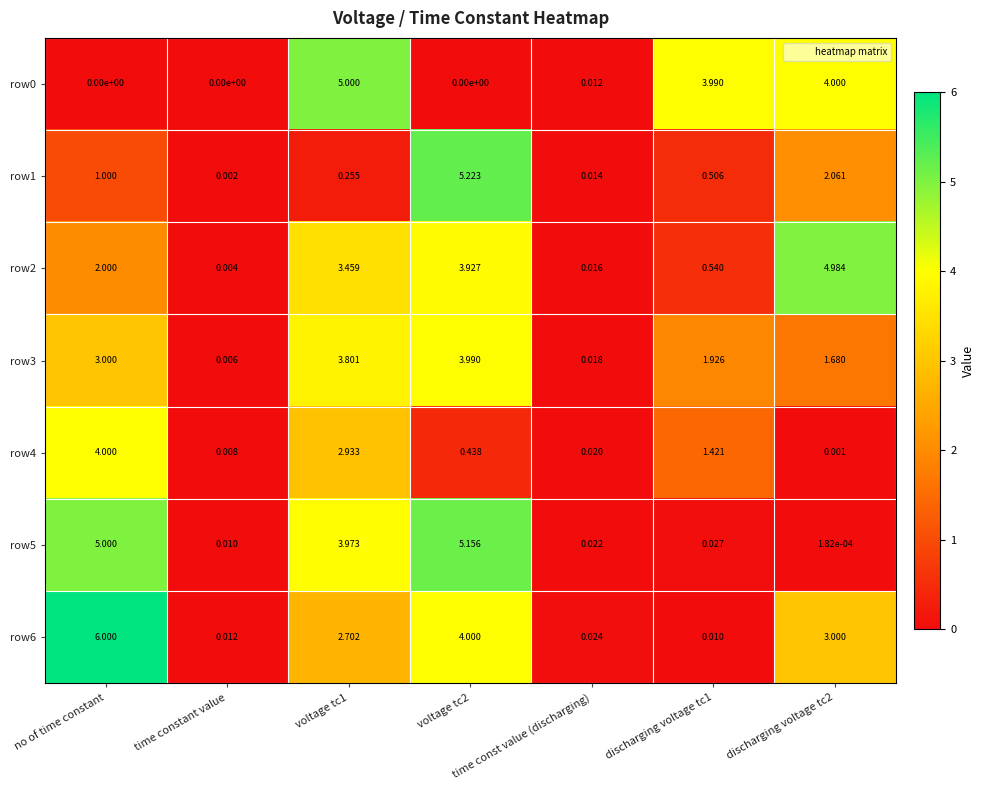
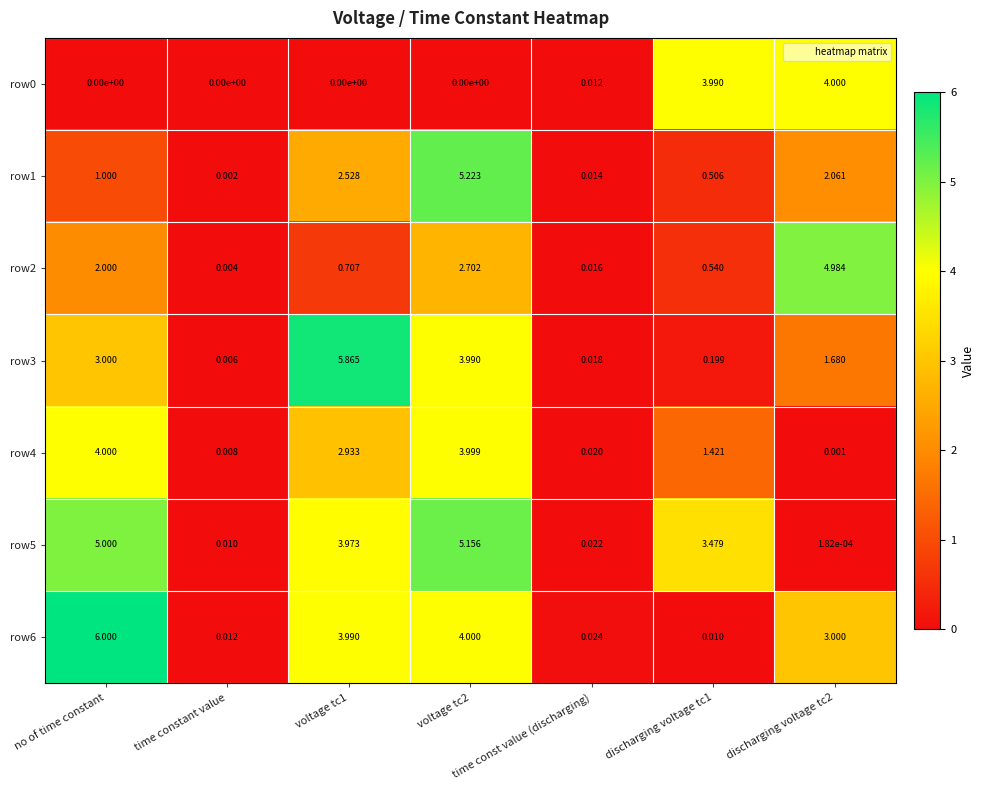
  {
    "row0": {
      "no of time constant": "0.00e+00",
      "time constant value": "0.00e+00",
-     "voltage tc1": "5.000",
+     "voltage tc1": "0.00e+00",
      "voltage tc2": "0.00e+00",
      "time const value (discharging)": "0.012",
      "discharging voltage tc1": "3.990",
      "discharging voltage tc2": "4.000"
    },
    "row1": {
      "no of time constant": "1.000",
      "time constant value": "0.002",
-     "voltage tc1": "0.255",
+     "voltage tc1": "2.528",
      "voltage tc2": "5.223",
      "time const value (discharging)": "0.014",
      "discharging voltage tc1": "0.506",
      "discharging voltage tc2": "2.061"
    },
    "row2": {
      "no of time constant": "2.000",
      "time constant value": "0.004",
-     "voltage tc1": "3.459",
-     "voltage tc2": "3.927",
+     "voltage tc1": "0.707",
+     "voltage tc2": "2.702",
      "time const value (discharging)": "0.016",
      "discharging voltage tc1": "0.540",
      "discharging voltage tc2": "4.984"
    },
    "row3": {
      "no of time constant": "3.000",
      "time constant value": "0.006",
-     "voltage tc1": "3.801",
+     "voltage tc1": "5.865",
      "voltage tc2": "3.990",
      "time const value (discharging)": "0.018",
-     "discharging voltage tc1": "1.926",
+     "discharging voltage tc1": "0.199",
      "discharging voltage tc2": "1.680"
    },
    "row4": {
      "no of time constant": "4.000",
      "time constant value": "0.008",
      "voltage tc1": "2.933",
-     "voltage tc2": "0.438",
+     "voltage tc2": "3.999",
      "time const value (discharging)": "0.020",
      "discharging voltage tc1": "1.421",
      "discharging voltage tc2": "0.001"
    },
    "row5": {
      "no of time constant": "5.000",
      "time constant value": "0.010",
      "voltage tc1": "3.973",
      "voltage tc2": "5.156",
      "time const value (discharging)": "0.022",
-     "discharging voltage tc1": "0.027",
+     "discharging voltage tc1": "3.479",
      "discharging voltage tc2": "1.82e-04"
    },
    "row6": {
      "no of time constant": "6.000",
      "time constant value": "0.012",
-     "voltage tc1": "2.702",
+     "voltage tc1": "3.990",
      "voltage tc2": "4.000",
      "time const value (discharging)": "0.024",
      "discharging voltage tc1": "0.010",
      "discharging voltage tc2": "3.000"
    }
  }
